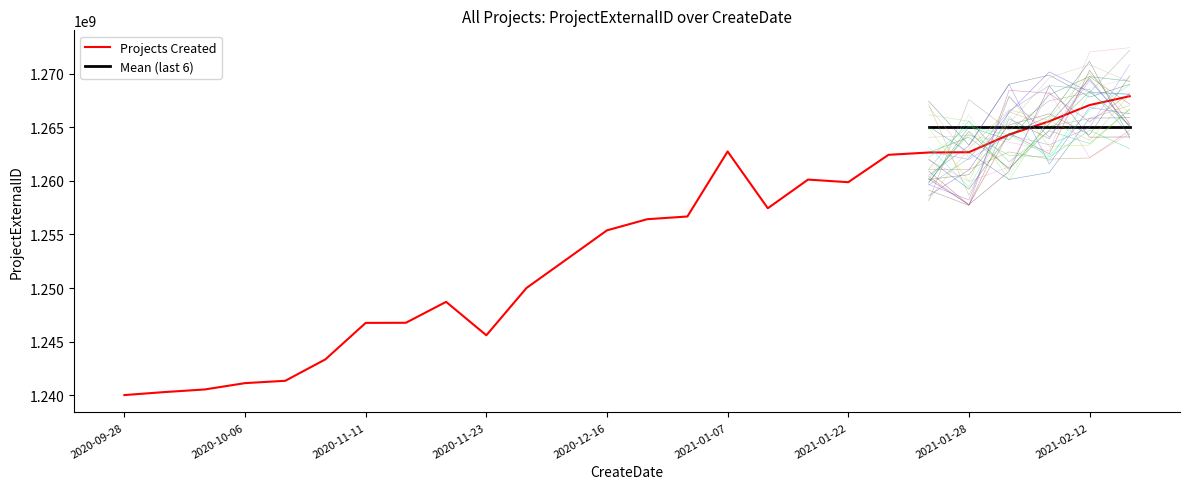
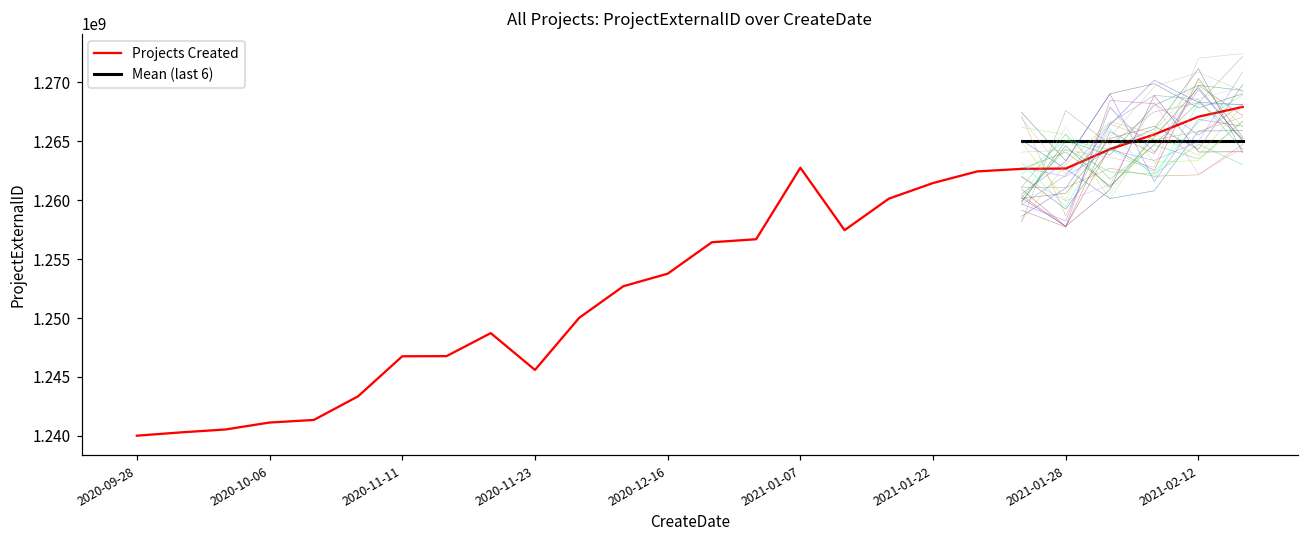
  {
    "Projects Created": {
      "2020-09-28": 1240000000,
      "2020-10-06": 1241100000,
      "2020-11-23": 1245600000,
-     "2020-12-16": 1255400000,
+     "2020-12-16": 1253800000,
      "2021-01-07": 1262700000,
-     "2021-01-22": 1259900000
+     "2021-01-22": 1261400000
    }
  }
